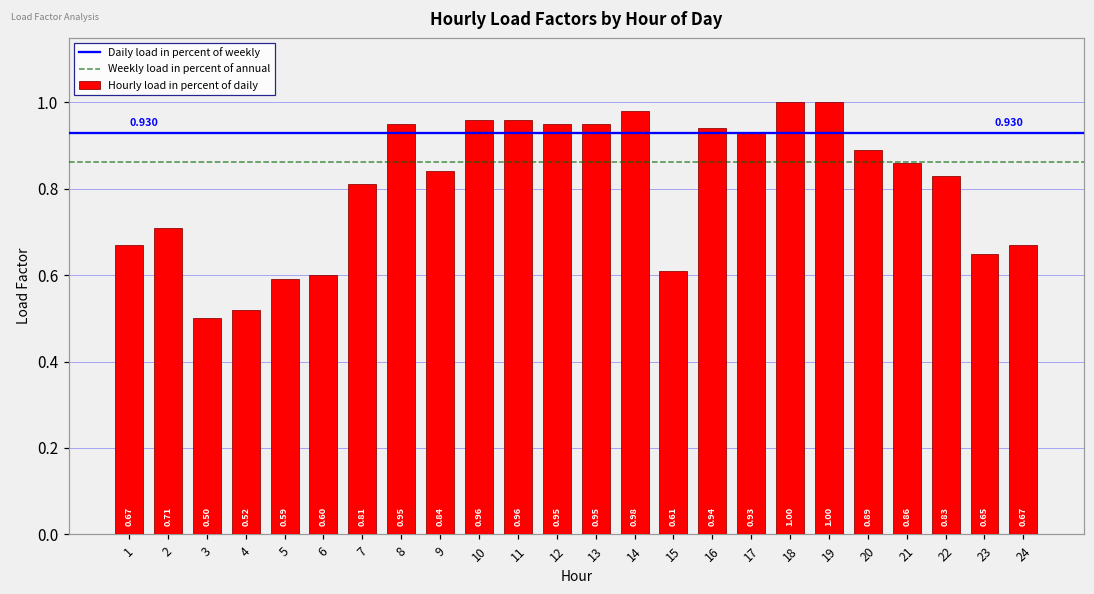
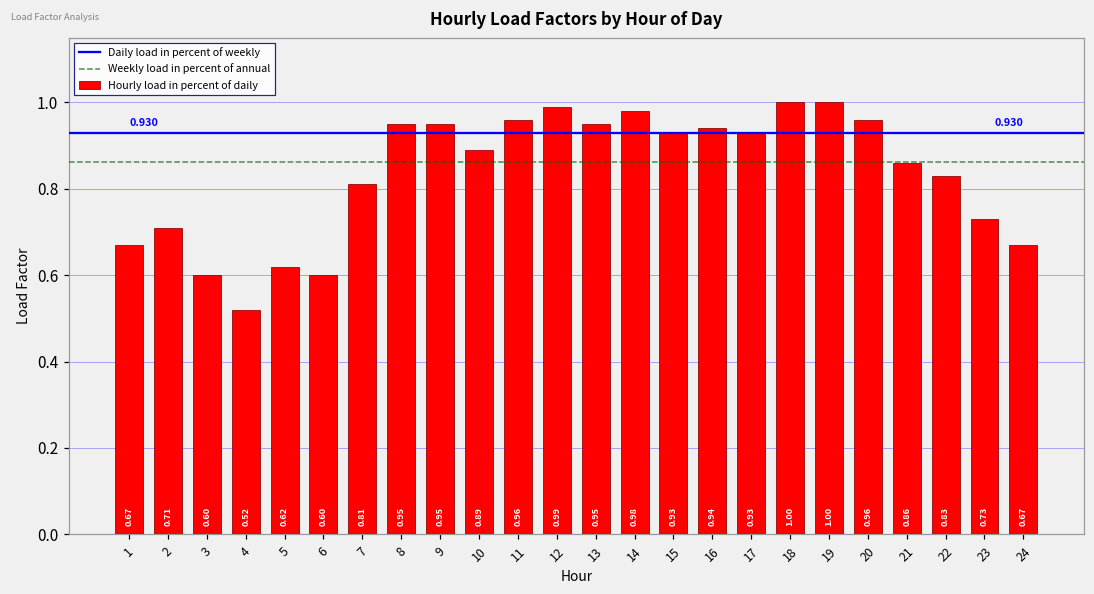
  {
    "1": 0.67,
    "2": 0.71,
-   "3": 0.50,
+   "3": 0.60,
    "4": 0.52,
-   "5": 0.59,
+   "5": 0.62,
    "6": 0.60,
    "7": 0.81,
    "8": 0.95,
-   "9": 0.84,
-   "10": 0.96,
+   "9": 0.95,
+   "10": 0.89,
    "11": 0.96,
-   "12": 0.95,
+   "12": 0.99,
    "13": 0.95,
    "14": 0.98,
-   "15": 0.61,
+   "15": 0.93,
    "16": 0.94,
    "17": 0.93,
    "18": 1.00,
    "19": 1.00,
-   "20": 0.89,
+   "20": 0.96,
    "21": 0.86,
    "22": 0.83,
-   "23": 0.65,
+   "23": 0.73,
    "24": 0.67
  }
